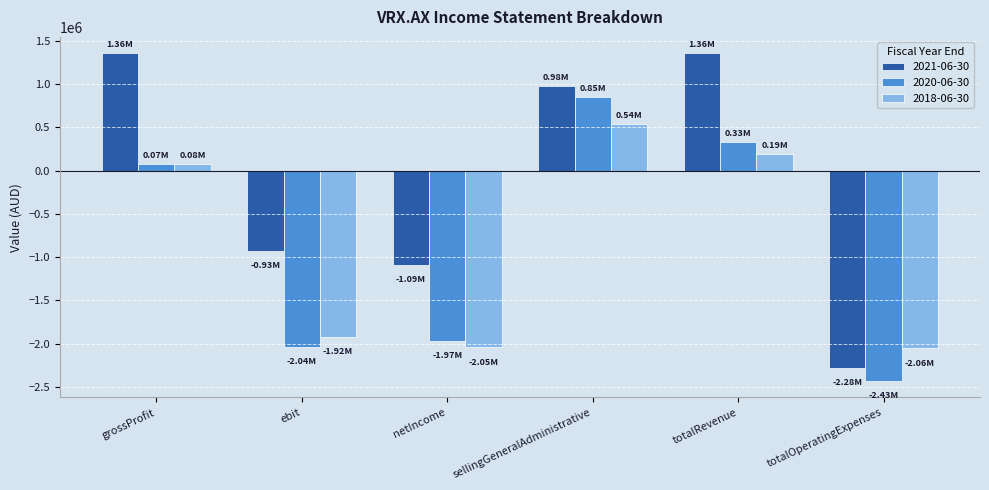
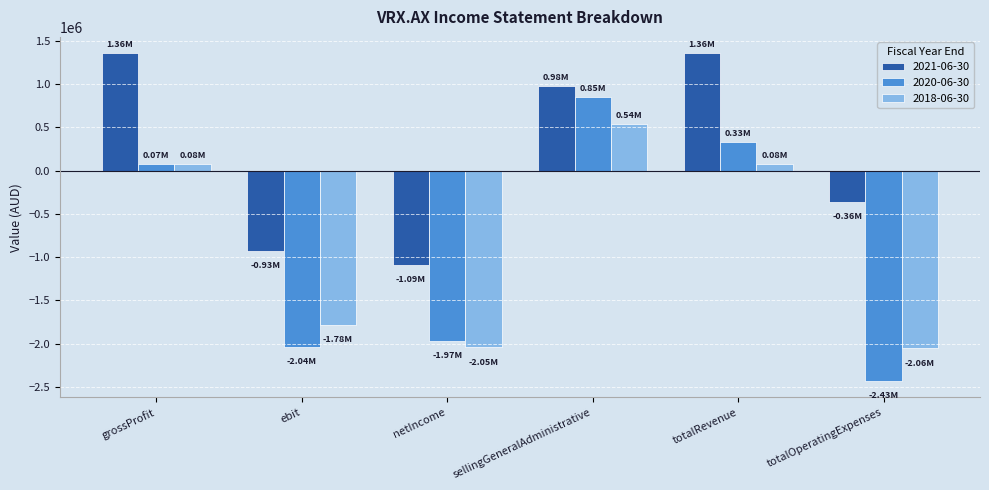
  {
    "2021-06-30": {
      "grossProfit": "1.36M",
      "ebit": "-0.93M",
      "netIncome": "-1.09M",
      "sellingGeneralAdministrative": "0.98M",
      "totalRevenue": "1.36M",
-     "totalOperatingExpenses": "-2.28M"
+     "totalOperatingExpenses": "-0.36M"
    },
    "2020-06-30": {
      "grossProfit": "0.07M",
      "ebit": "-2.04M",
      "netIncome": "-1.97M",
      "sellingGeneralAdministrative": "0.85M",
      "totalRevenue": "0.33M",
      "totalOperatingExpenses": "-2.43M"
    },
    "2018-06-30": {
      "grossProfit": "0.08M",
-     "ebit": "-1.92M",
+     "ebit": "-1.78M",
      "netIncome": "-2.05M",
      "sellingGeneralAdministrative": "0.54M",
-     "totalRevenue": "0.19M",
+     "totalRevenue": "0.08M",
      "totalOperatingExpenses": "-2.06M"
    }
  }
